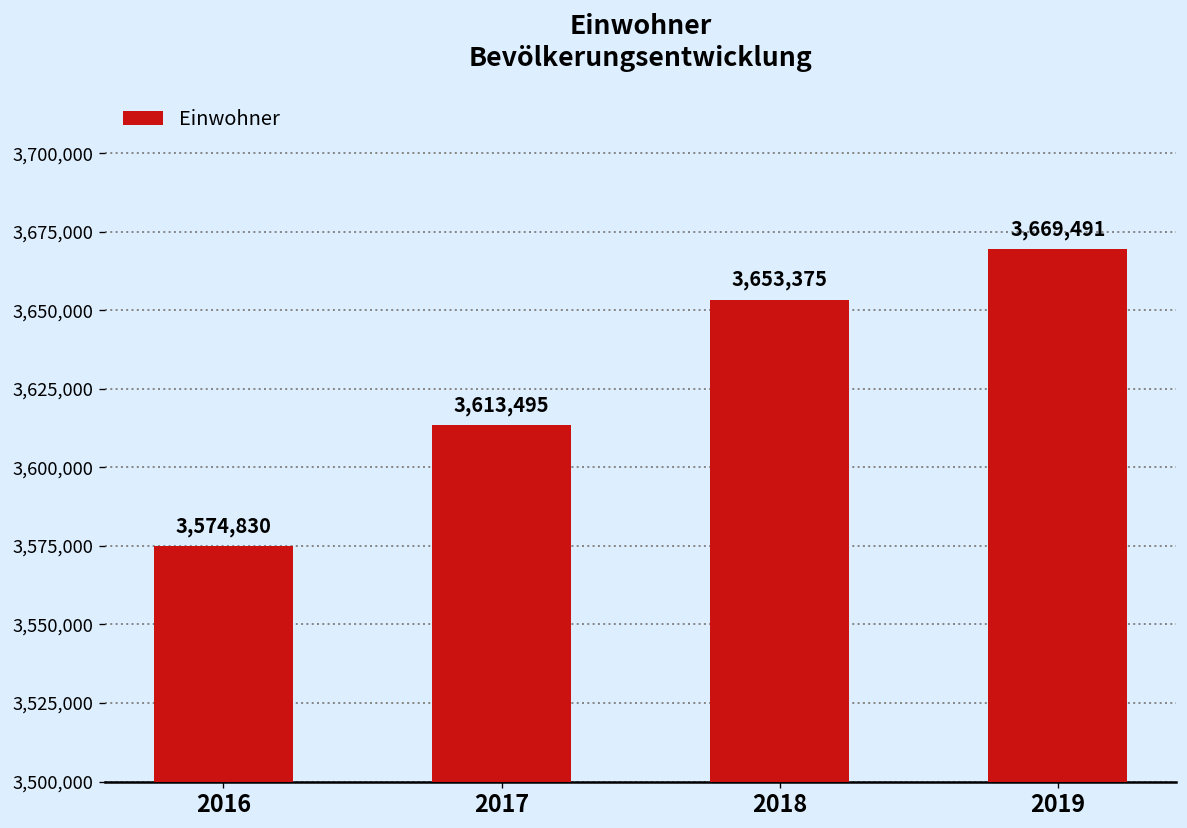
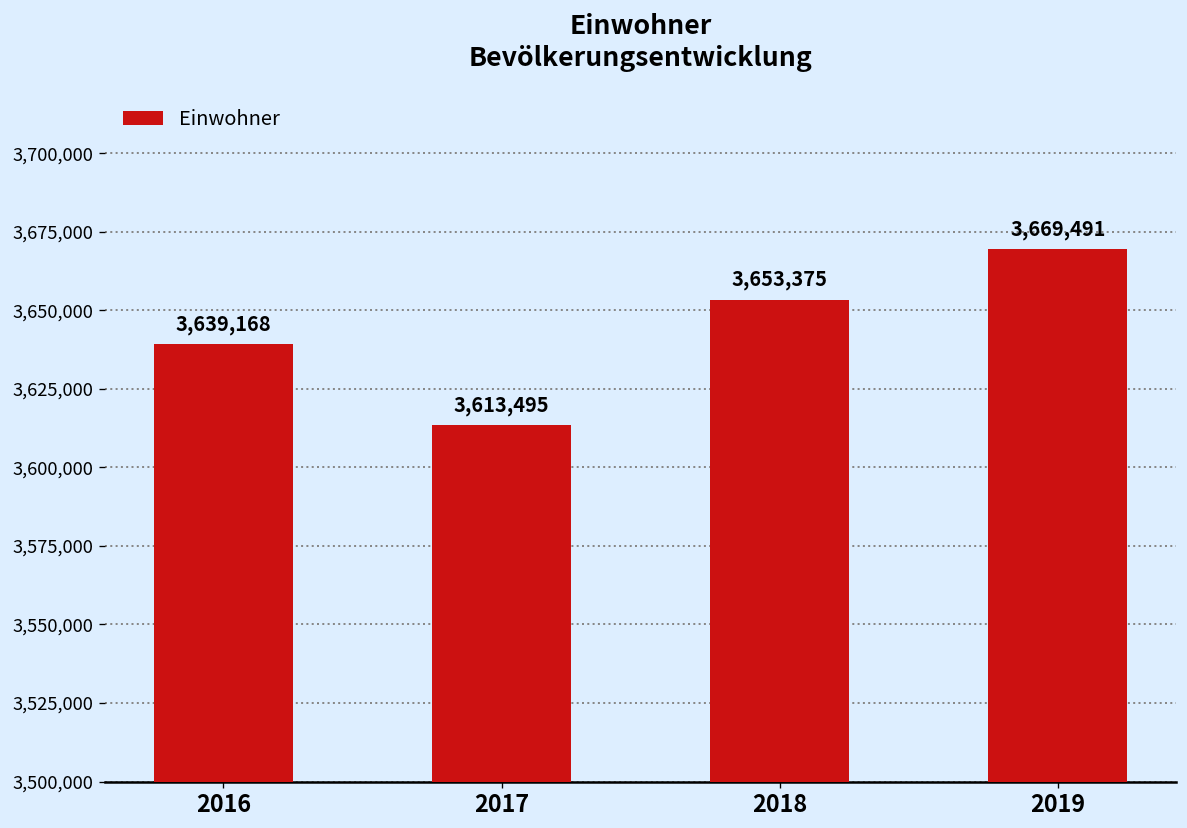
  {
-   "2016": "3,574,830",
+   "2016": "3,639,168",
    "2017": "3,613,495",
    "2018": "3,653,375",
    "2019": "3,669,491"
  }
